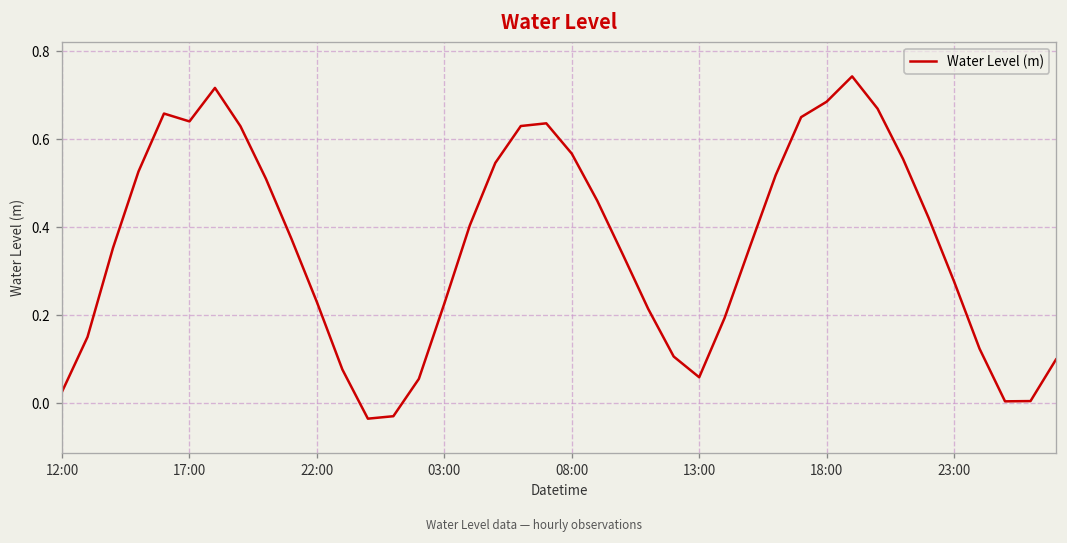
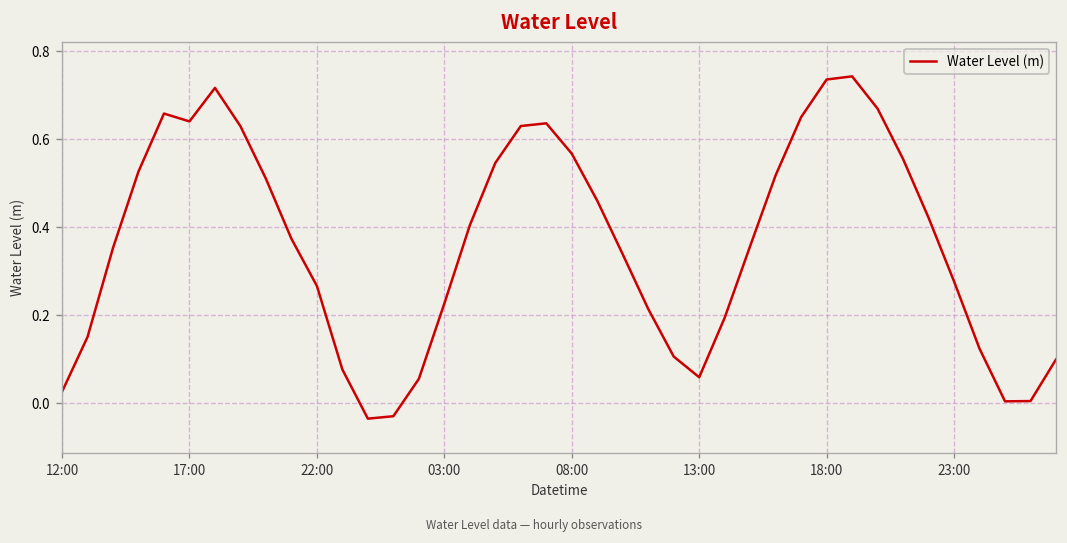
  {
    "12:00": 0.03,
    "17:00": 0.64,
-   "22:00": 0.23,
+   "22:00": 0.27,
    "03:00": 0.23,
    "08:00": 0.57,
    "13:00": 0.06,
-   "18:00": 0.69,
+   "18:00": 0.74,
    "23:00": 0.28
  }
